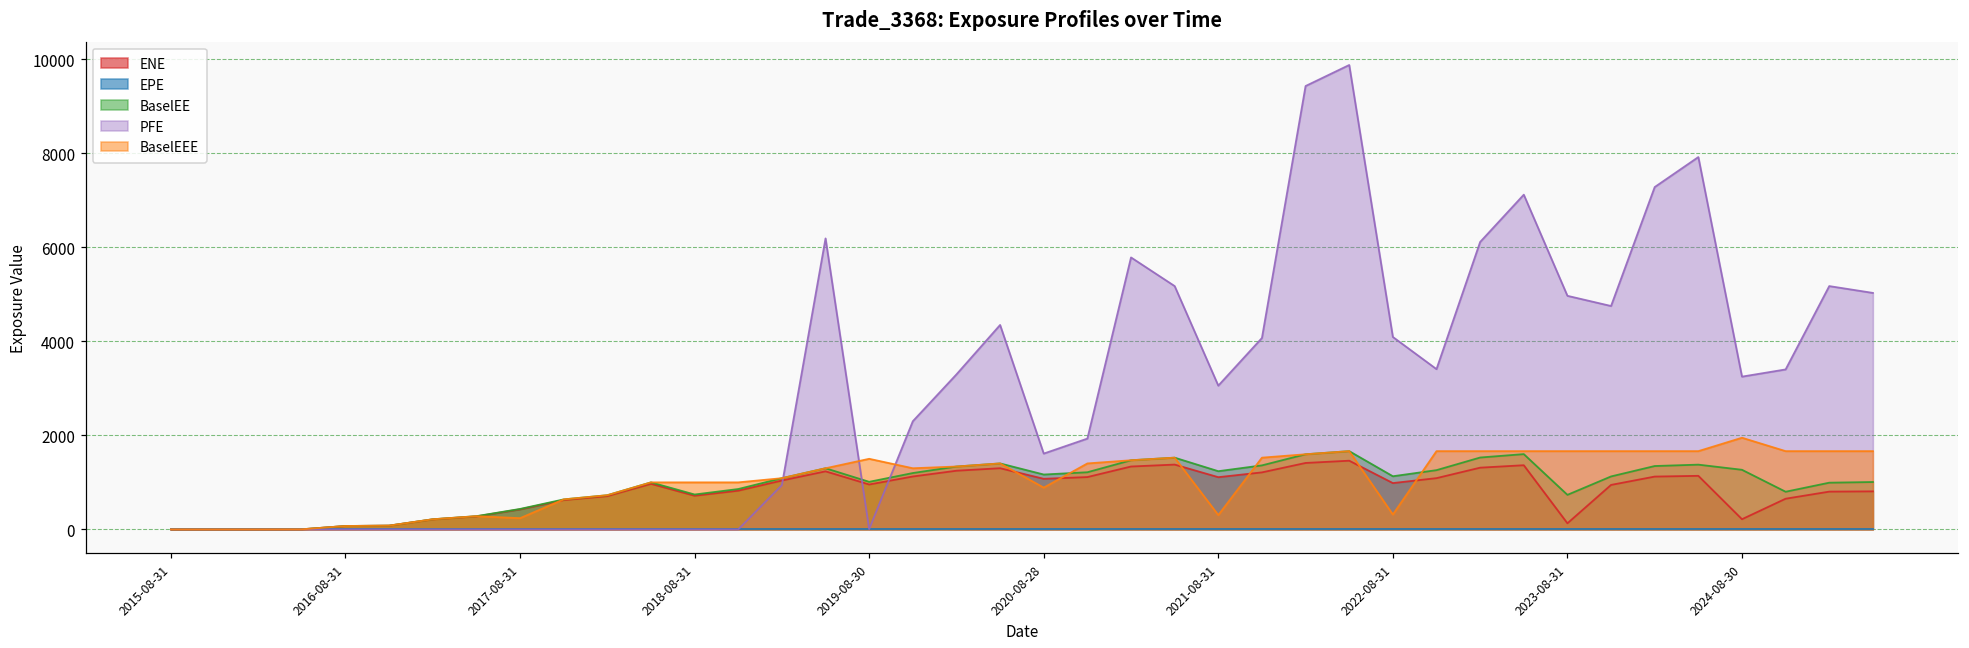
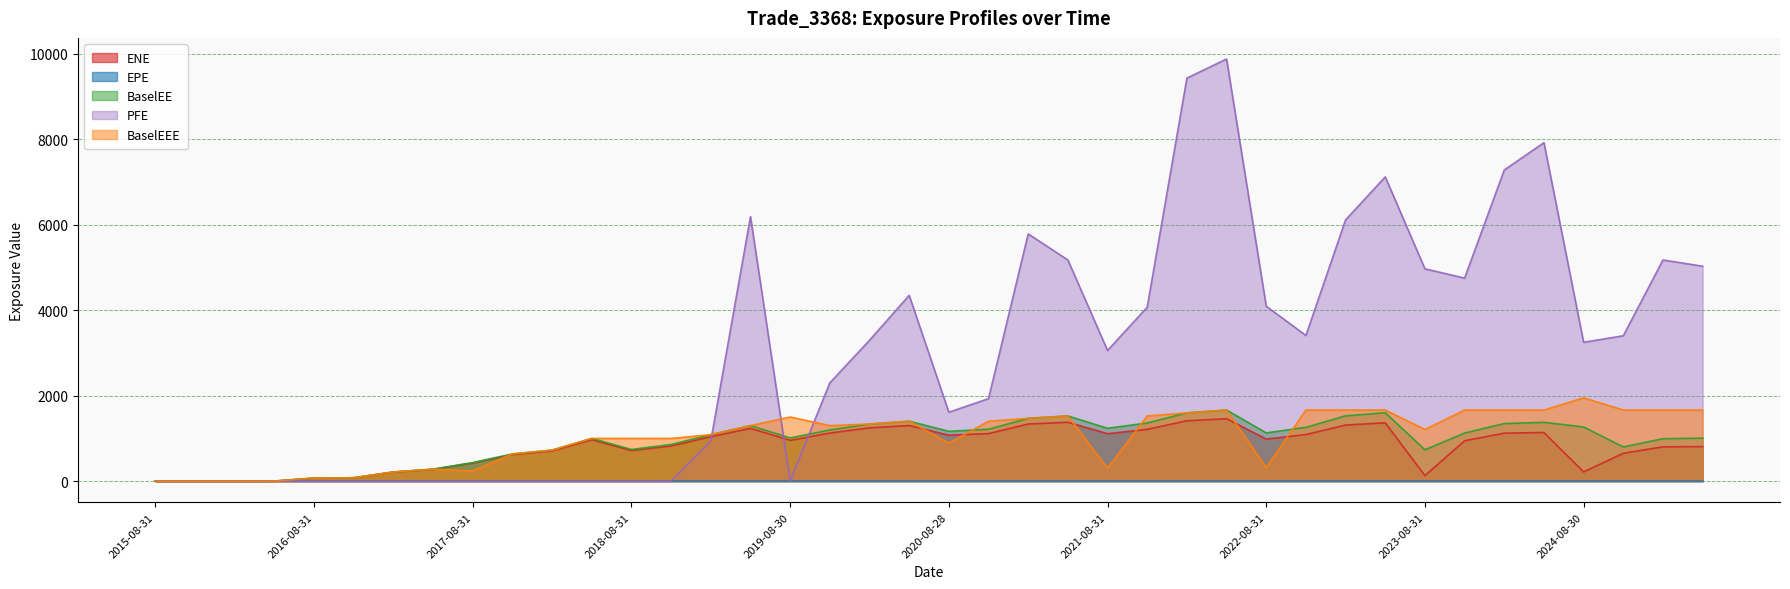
  {
    "ENE": {
      "2020-08-28": 1100,
      "2021-08-31": 1100,
      "2022-08-31": 1000,
      "2023-08-31": 100,
      "2024-08-30": 200
    },
    "EPE": {
      "2020-08-28": 0,
      "2021-08-31": 0,
      "2022-08-31": 0,
      "2023-08-31": 0,
      "2024-08-30": 0
    },
    "BaselEE": {
      "2020-08-28": 1200,
      "2021-08-31": 1200,
      "2022-08-31": 1100,
      "2023-08-31": 700,
      "2024-08-30": 1300
    },
    "PFE": {
      "2020-08-28": 1600,
      "2021-08-31": 3100,
      "2022-08-31": 4100,
      "2023-08-31": 5000,
      "2024-08-30": 3200
    },
    "BaselEEE": {
      "2017-08-31": 200,
      "2018-08-31": 1000,
      "2019-08-30": 1500,
      "2020-08-28": 900,
      "2021-08-31": 300,
      "2022-08-31": 300,
-     "2023-08-31": 1700,
+     "2023-08-31": 1200,
      "2024-08-30": 1900
    }
  }
